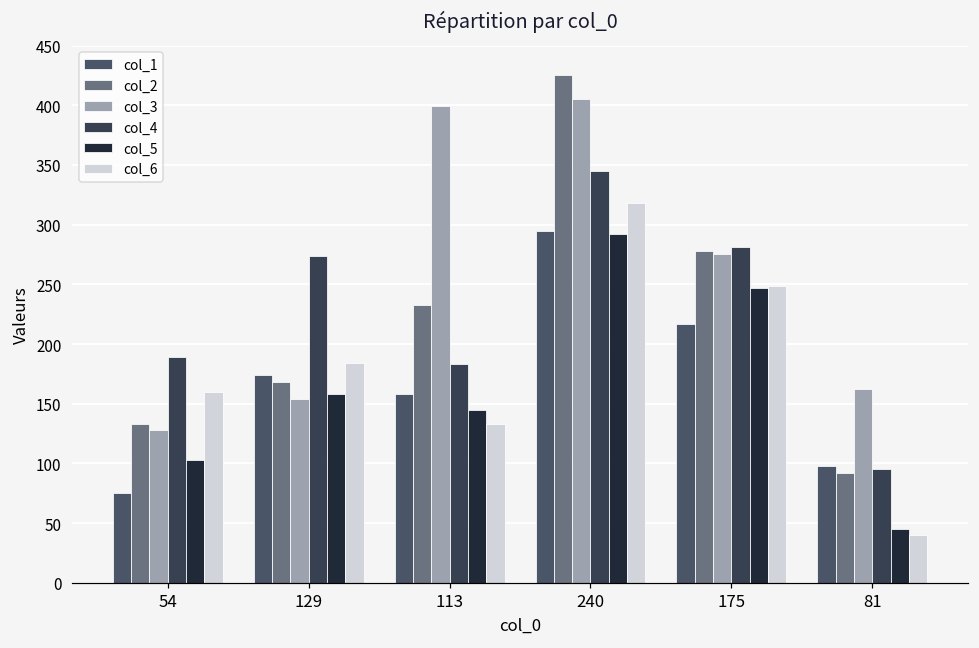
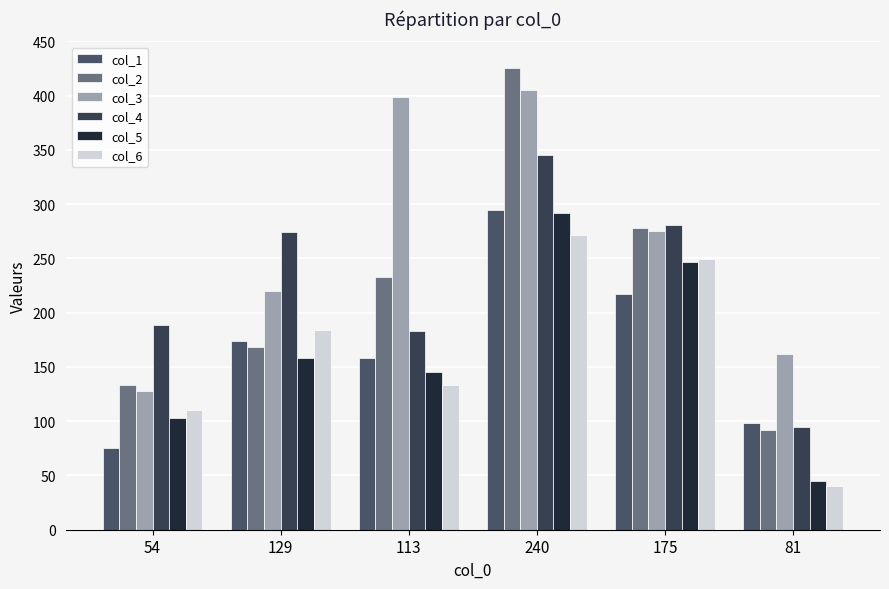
  {
    "col_3": {
      "54": 128,
-     "129": 154,
+     "129": 220,
      "113": 399,
      "240": 405,
      "175": 275,
      "81": 162
    },
    "col_6": {
-     "54": 160,
+     "54": 110,
      "129": 184,
      "113": 133,
-     "240": 318,
+     "240": 272,
      "175": 249,
      "81": 40
    }
  }
